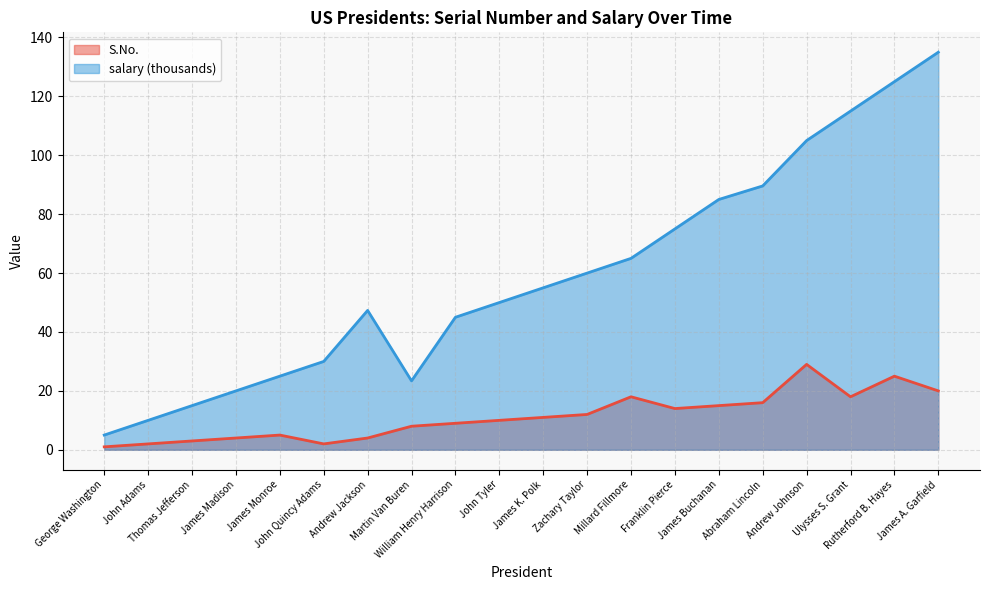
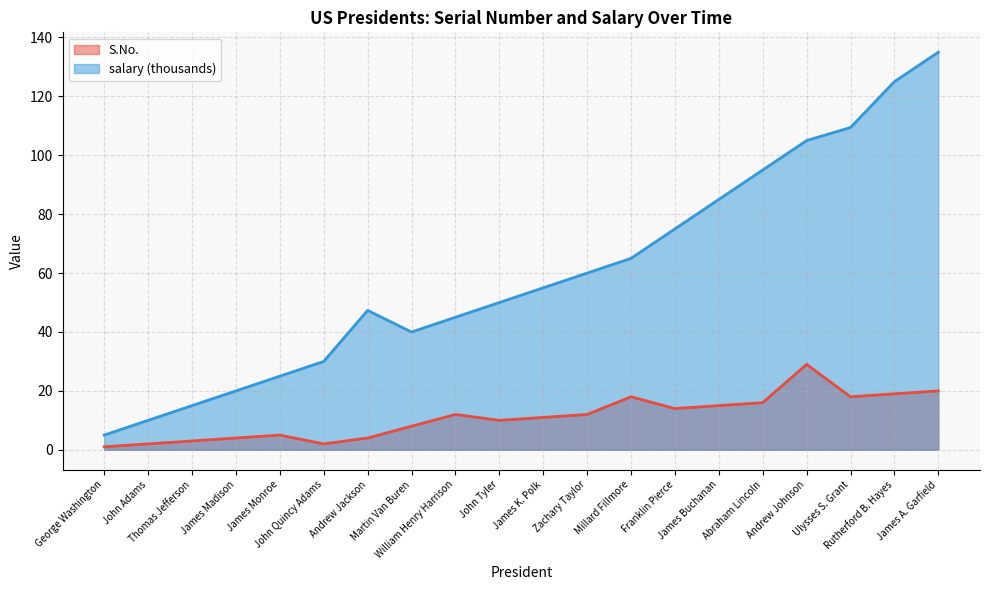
  {
    "S.No.": {
      "George Washington": 1,
      "John Adams": 2,
      "Thomas Jefferson": 3,
      "James Madison": 4,
      "James Monroe": 5,
      "John Quincy Adams": 2,
      "Andrew Jackson": 4,
      "Martin Van Buren": 8,
-     "William Henry Harrison": 9,
+     "William Henry Harrison": 12,
      "John Tyler": 10,
      "James K. Polk": 11,
      "Zachary Taylor": 12,
      "Millard Fillmore": 18,
      "Franklin Pierce": 14,
      "James Buchanan": 15,
      "Abraham Lincoln": 16,
      "Andrew Johnson": 29,
      "Ulysses S. Grant": 18,
-     "Rutherford B. Hayes": 25,
+     "Rutherford B. Hayes": 19,
      "James A. Garfield": 20
    },
    "salary (thousands)": {
      "George Washington": 5,
      "John Adams": 10,
      "Thomas Jefferson": 15,
      "James Madison": 20,
      "James Monroe": 25,
      "John Quincy Adams": 30,
      "Andrew Jackson": 47,
-     "Martin Van Buren": 23,
+     "Martin Van Buren": 40,
      "William Henry Harrison": 45,
      "John Tyler": 50,
      "James K. Polk": 55,
      "Zachary Taylor": 60,
      "Millard Fillmore": 65,
      "Franklin Pierce": 75,
      "James Buchanan": 85,
-     "Abraham Lincoln": 90,
+     "Abraham Lincoln": 95,
      "Andrew Johnson": 105,
-     "Ulysses S. Grant": 115,
+     "Ulysses S. Grant": 109,
      "Rutherford B. Hayes": 125,
      "James A. Garfield": 135
    }
  }
